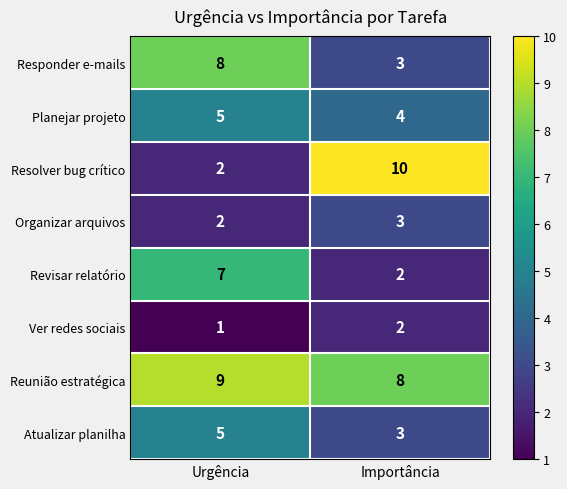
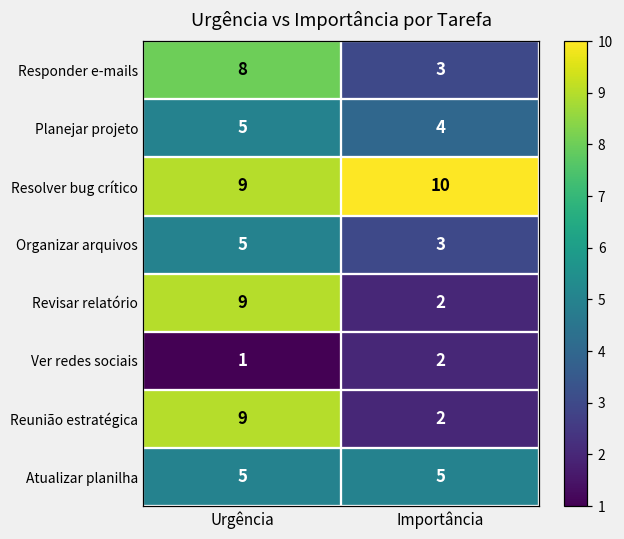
  {
    "Responder e-mails": {
      "Urgência": 8,
      "Importância": 3
    },
    "Planejar projeto": {
      "Urgência": 5,
      "Importância": 4
    },
    "Resolver bug crítico": {
-     "Urgência": 2,
+     "Urgência": 9,
      "Importância": 10
    },
    "Organizar arquivos": {
-     "Urgência": 2,
+     "Urgência": 5,
      "Importância": 3
    },
    "Revisar relatório": {
-     "Urgência": 7,
+     "Urgência": 9,
      "Importância": 2
    },
    "Ver redes sociais": {
      "Urgência": 1,
      "Importância": 2
    },
    "Reunião estratégica": {
      "Urgência": 9,
-     "Importância": 8
+     "Importância": 2
    },
    "Atualizar planilha": {
      "Urgência": 5,
-     "Importância": 3
+     "Importância": 5
    }
  }
